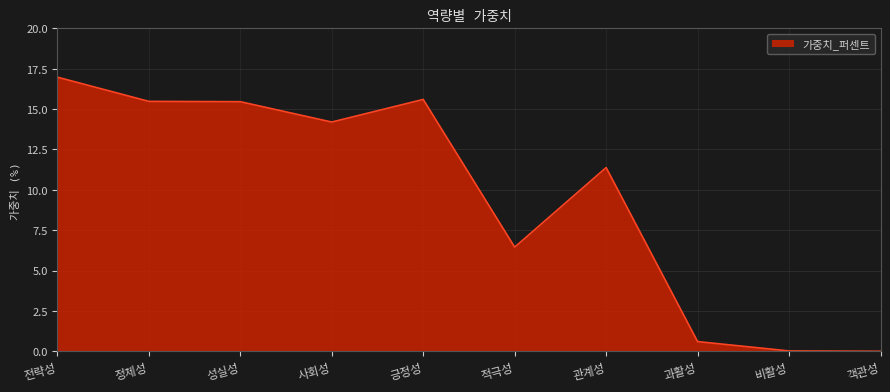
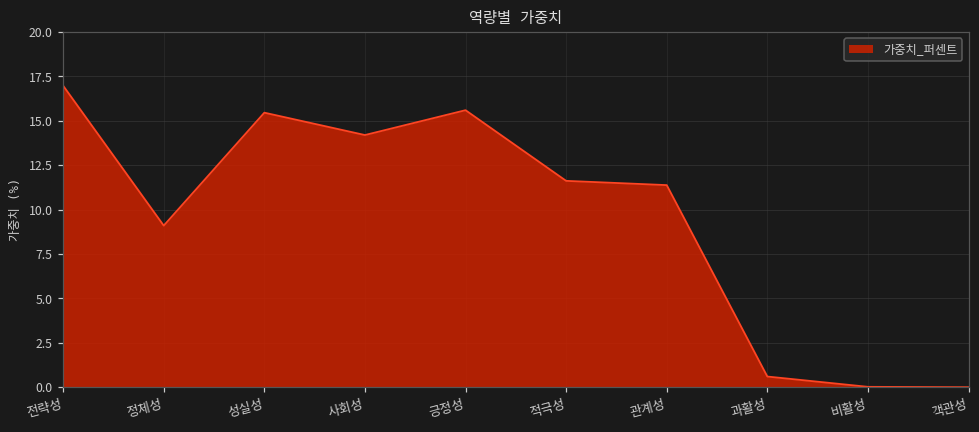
  {
    "전략성": 17.0,
-   "정체성": 15.5,
+   "정체성": 9.1,
    "성실성": 15.5,
    "사회성": 14.2,
    "긍정성": 15.6,
-   "적극성": 6.5,
+   "적극성": 11.6,
    "관계성": 11.4,
    "과활성": 0.6,
    "비활성": 0.0,
    "객관성": 0.0
  }
